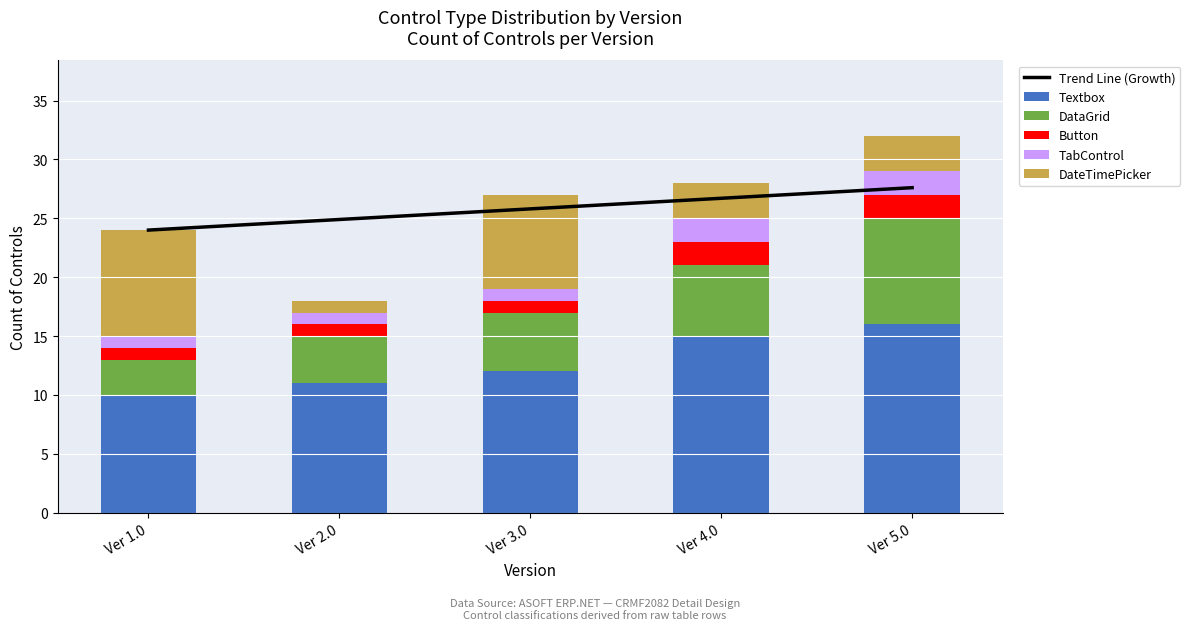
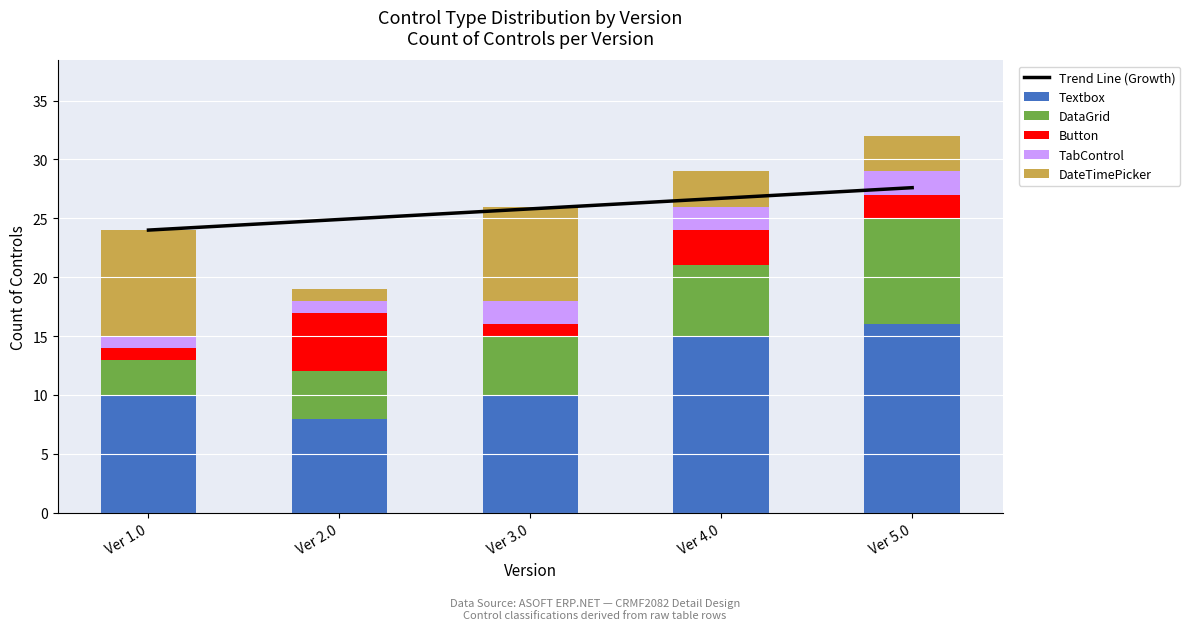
  {
    "Textbox": {
      "Ver 1.0": 10,
-     "Ver 2.0": 11,
-     "Ver 3.0": 12,
+     "Ver 2.0": 8,
+     "Ver 3.0": 10,
      "Ver 4.0": 15,
      "Ver 5.0": 16
    },
    "Trend Line (Growth)": {
      "Ver 1.0": 24,
      "Ver 2.0": 25,
      "Ver 3.0": 26,
      "Ver 4.0": 26.7,
      "Ver 5.0": 27.6
    },
    "DataGrid": {
      "Ver 1.0": 3,
      "Ver 2.0": 4,
      "Ver 3.0": 5,
      "Ver 4.0": 6,
      "Ver 5.0": 9
    },
    "Button": {
      "Ver 1.0": 1,
-     "Ver 2.0": 1,
+     "Ver 2.0": 5,
      "Ver 3.0": 1,
-     "Ver 4.0": 2,
+     "Ver 4.0": 3,
      "Ver 5.0": 2
    },
    "TabControl": {
      "Ver 1.0": 1,
      "Ver 2.0": 1,
-     "Ver 3.0": 1,
+     "Ver 3.0": 2,
      "Ver 4.0": 2,
      "Ver 5.0": 2
    },
    "DateTimePicker": {
      "Ver 1.0": 9,
      "Ver 2.0": 1,
      "Ver 3.0": 8,
      "Ver 4.0": 3,
      "Ver 5.0": 3
    }
  }
